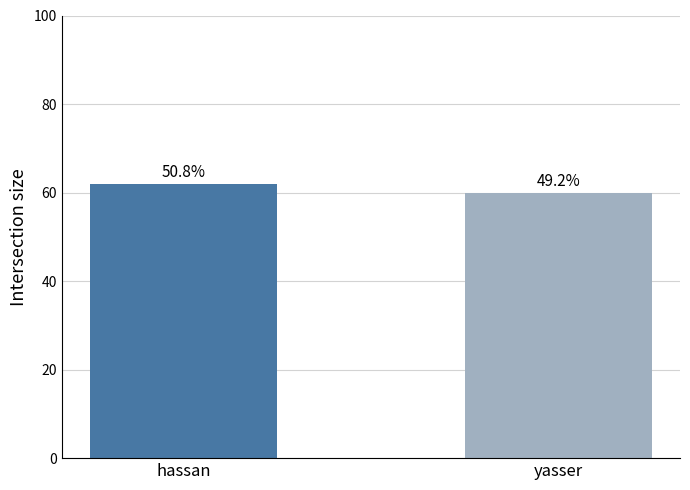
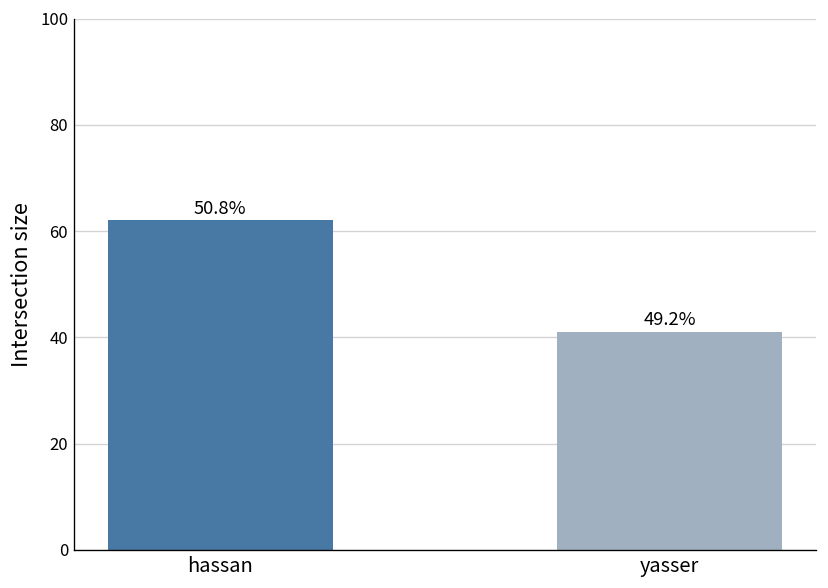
  {
-   "yasser": 60
+   "yasser": 41
  }
